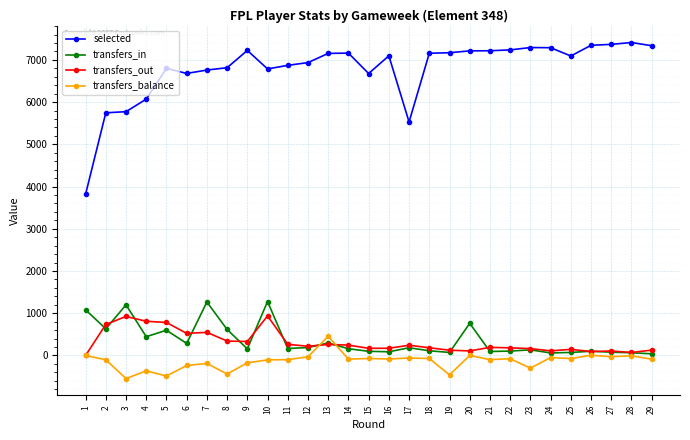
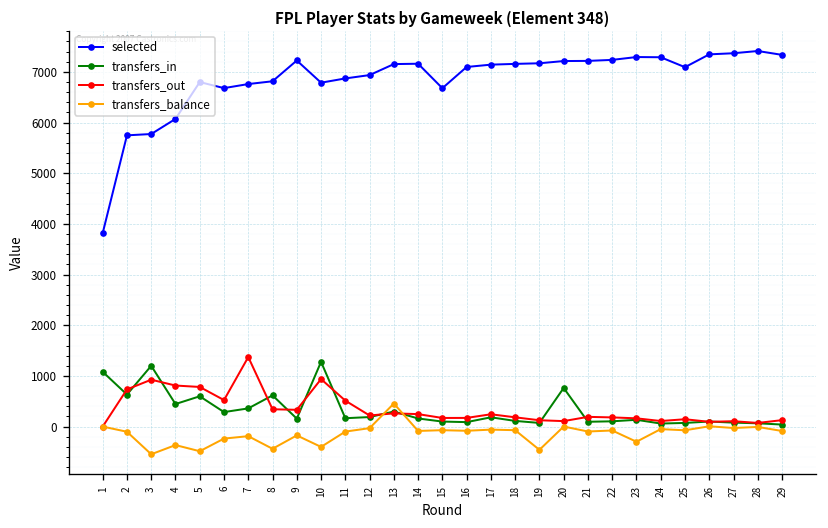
  {
    "selected": {
      "1": 3800,
      "2": 5700,
      "3": 5800,
      "4": 6100,
      "6": 6700,
      "7": 6800,
      "8": 6800,
      "9": 7200,
      "10": 6800,
      "11": 6900,
      "12": 6900,
      "13": 7200,
      "14": 7200,
      "15": 6700,
      "16": 7100,
-     "17": 5500,
+     "17": 7100,
      "18": 7200,
      "19": 7200,
      "20": 7200,
      "21": 7200,
      "22": 7200,
      "23": 7300,
      "24": 7300,
      "25": 7100,
      "26": 7300,
      "27": 7400,
      "28": 7400,
      "29": 7300
    },
    "transfers_in": {
      "1": 1100,
      "2": 600,
      "3": 1200,
      "4": 400,
      "5": 600,
      "6": 300,
-     "7": 1300,
+     "7": 400,
      "8": 600,
      "9": 200,
      "10": 1300,
      "11": 200,
      "14": 200,
      "15": 100,
      "16": 100,
      "17": 200,
      "18": 100,
      "20": 800,
      "21": 100,
      "22": 100,
      "25": 100,
      "29": 0
    },
    "transfers_out": {
      "2": 700,
      "3": 900,
      "4": 800,
      "5": 800,
      "6": 500,
-     "7": 500,
+     "7": 1400,
      "8": 300,
      "9": 300,
      "10": 900,
-     "11": 300,
+     "11": 500,
      "14": 200,
      "15": 200,
      "16": 200,
      "17": 200,
      "18": 200,
      "20": 100,
      "21": 200,
      "22": 200,
      "25": 100,
      "29": 100
    },
    "transfers_balance": {
      "2": -100,
      "3": -500,
      "4": -400,
      "5": -500,
      "6": -200,
      "7": -200,
      "8": -400,
      "9": -200,
-     "10": -100,
+     "10": -400,
      "11": -100,
      "12": 0,
      "13": 500,
      "14": -100,
      "15": -100,
      "16": -100,
      "17": -100,
      "18": -100,
      "19": -500,
      "20": 0,
      "21": -100,
      "22": -100,
      "23": -300,
      "24": -100,
      "25": -100,
      "26": 0,
      "27": 0,
      "28": 0,
      "29": -100
    }
  }
